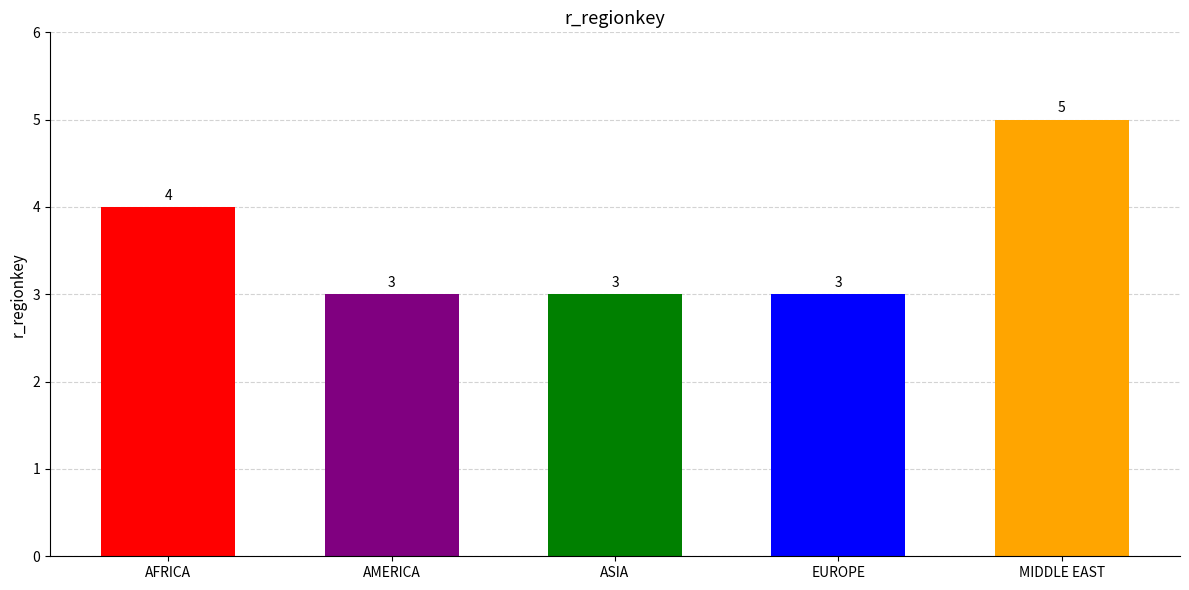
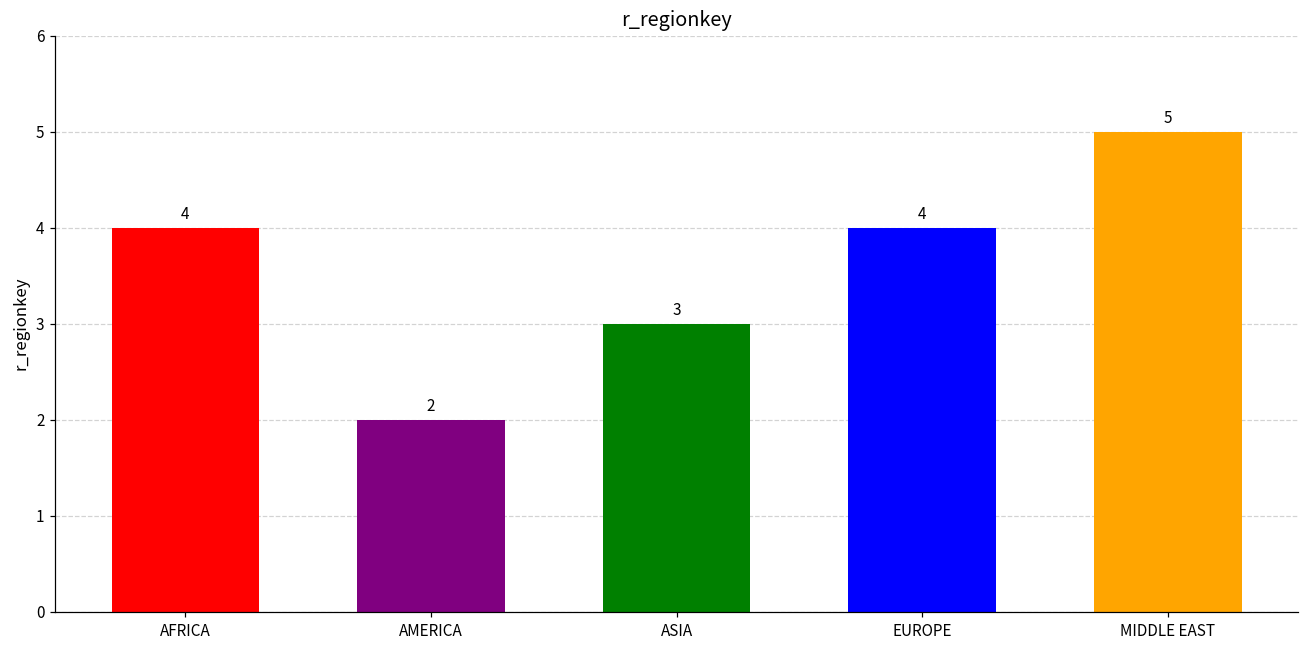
  {
    "AFRICA": 4,
-   "AMERICA": 3,
+   "AMERICA": 2,
    "ASIA": 3,
-   "EUROPE": 3,
+   "EUROPE": 4,
    "MIDDLE EAST": 5
  }
